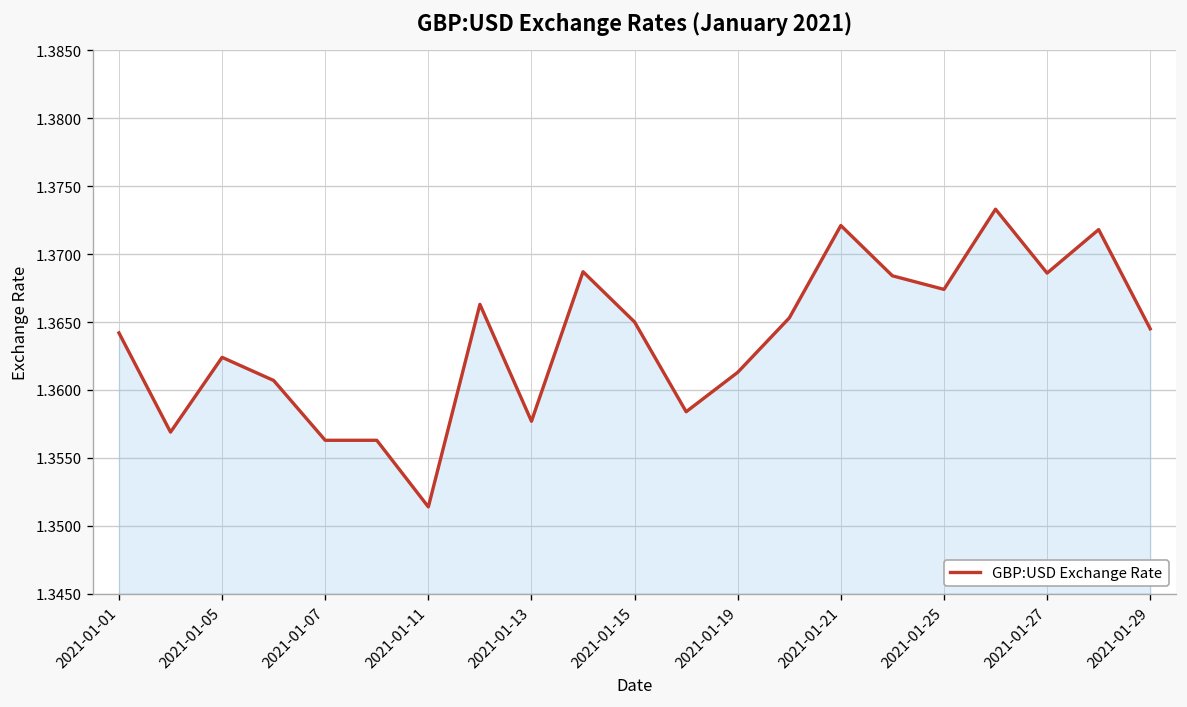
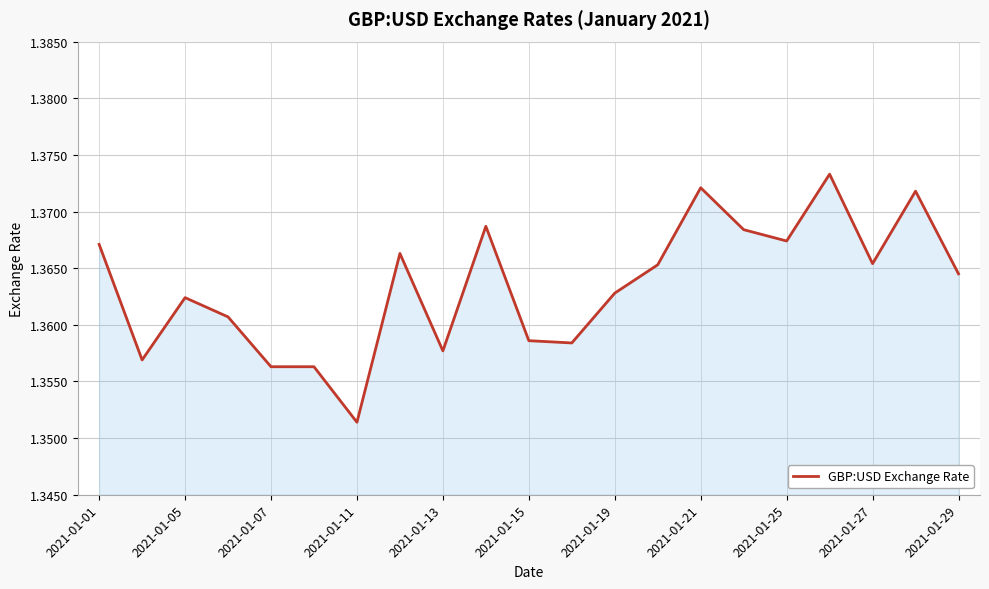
  {
-   "2021-01-01": 1.3642,
+   "2021-01-01": 1.3671,
    "2021-01-05": 1.3624,
    "2021-01-07": 1.3563,
    "2021-01-11": 1.3514,
    "2021-01-13": 1.3577,
-   "2021-01-15": 1.3650,
-   "2021-01-19": 1.3613,
+   "2021-01-15": 1.3586,
+   "2021-01-19": 1.3628,
    "2021-01-21": 1.3721,
    "2021-01-25": 1.3674,
-   "2021-01-27": 1.3686,
+   "2021-01-27": 1.3654,
    "2021-01-29": 1.3645
  }
